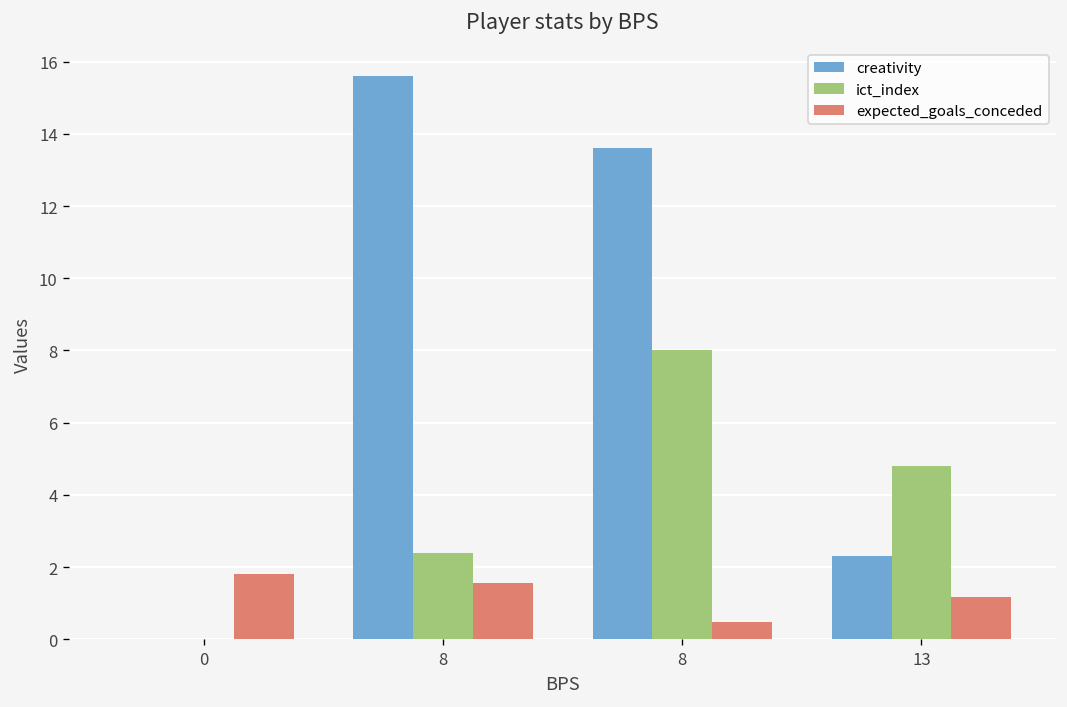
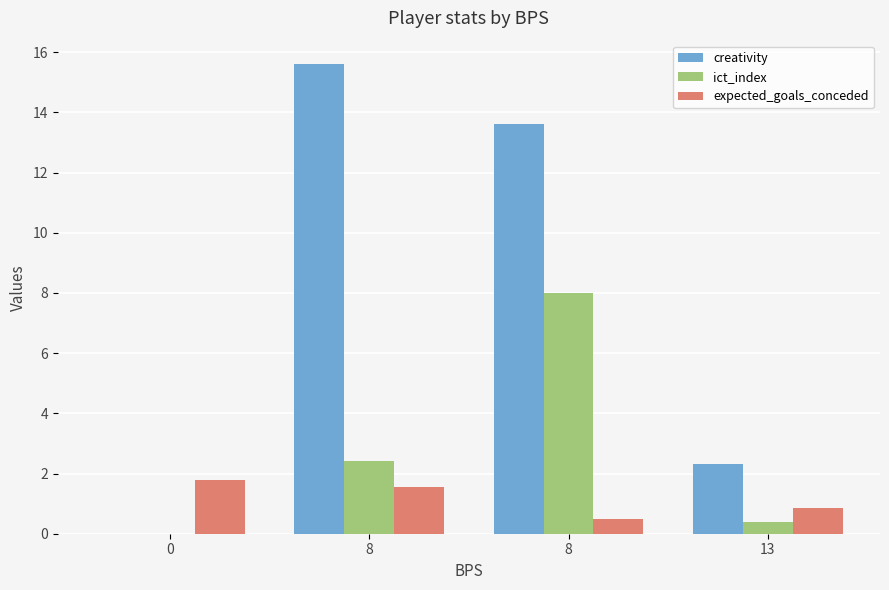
  {
    "creativity": {
      "0": 0.0,
      "13": 2.3
    },
    "ict_index": {
      "0": 0.0,
-     "13": 4.8
+     "13": 0.4
    },
    "expected_goals_conceded": {
      "0": 1.8,
-     "13": 1.2
+     "13": 0.9
    }
  }
